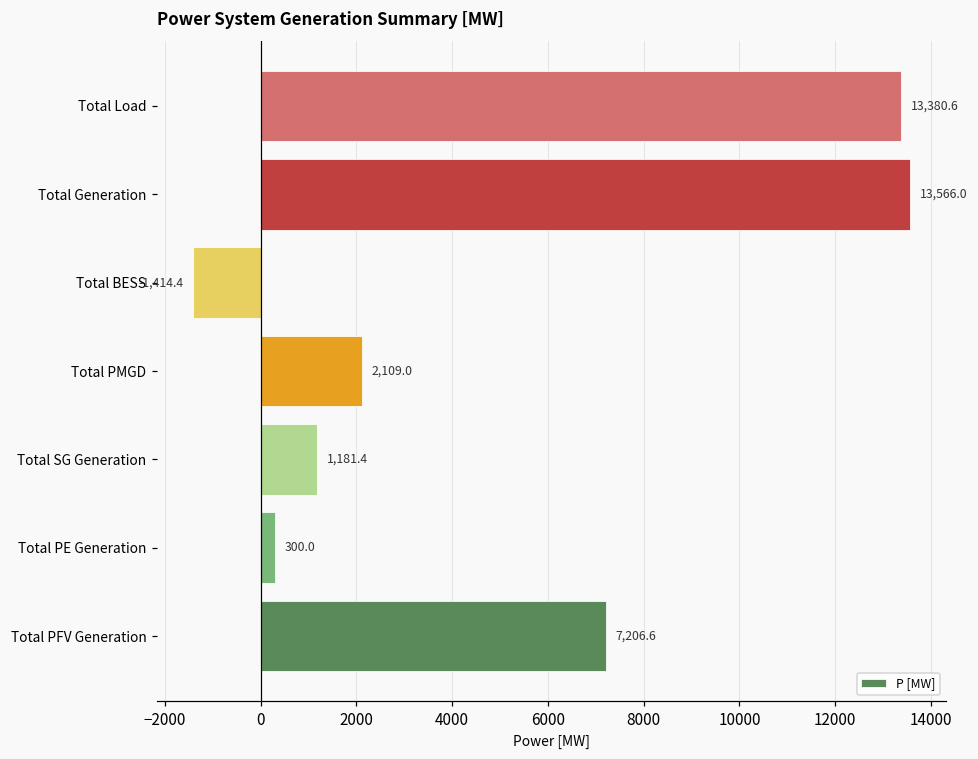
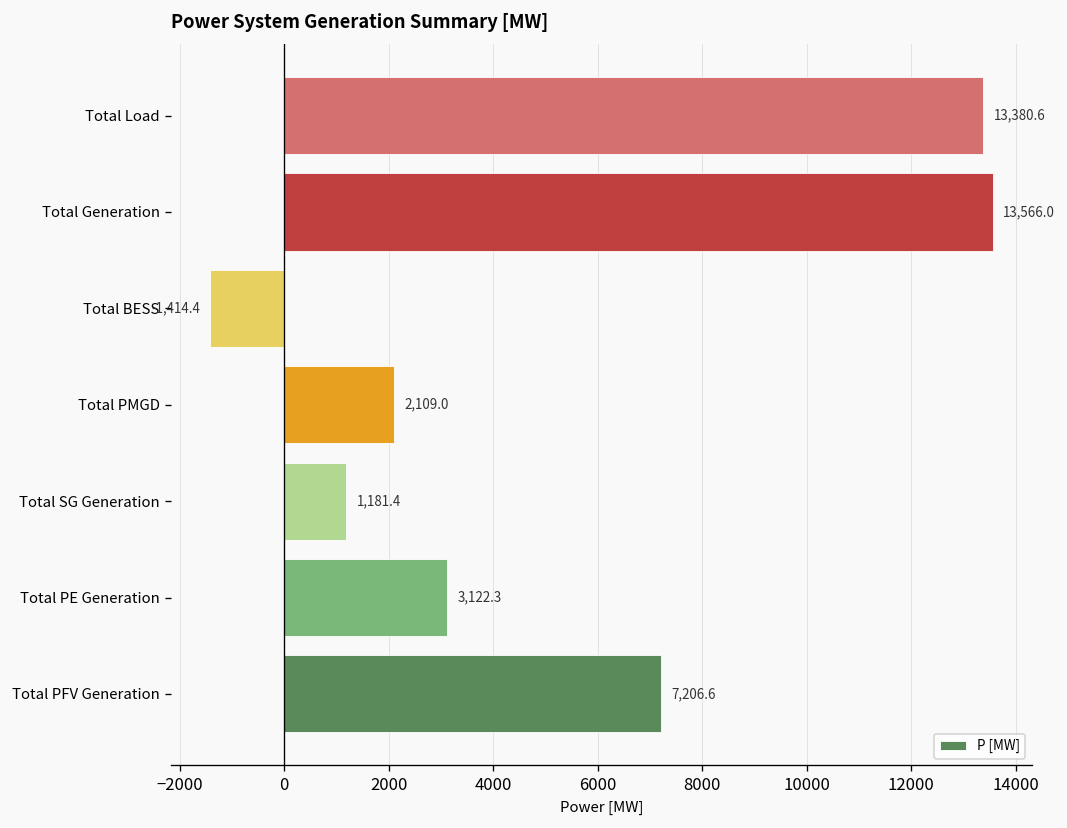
  {
    "Total Load": "13,380.6",
    "Total Generation": "13,566.0",
    "Total BESS": "-1,414.4",
    "Total PMGD": "2,109.0",
    "Total SG Generation": "1,181.4",
-   "Total PE Generation": "300.0",
+   "Total PE Generation": "3,122.3",
    "Total PFV Generation": "7,206.6"
  }
